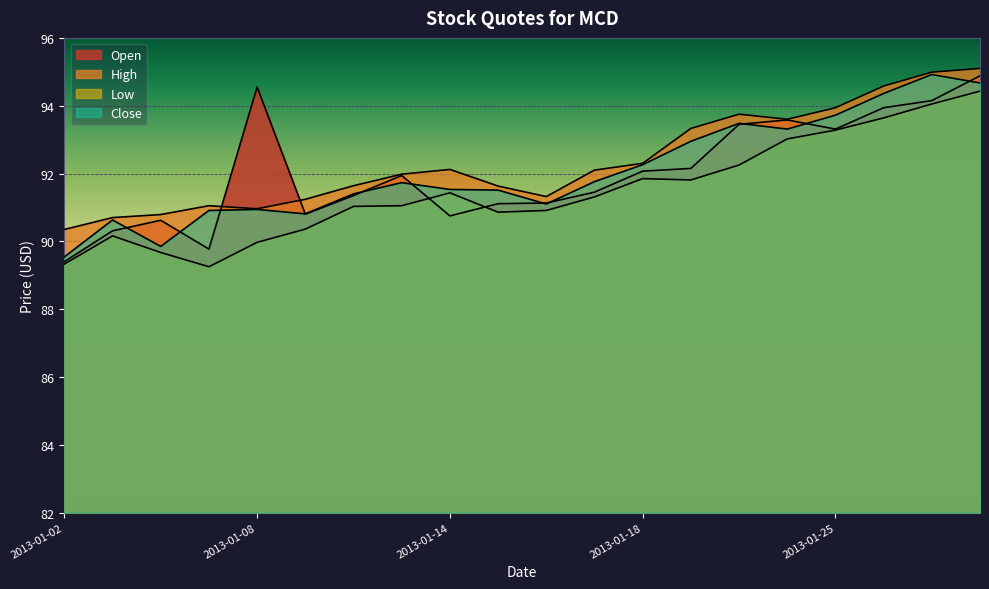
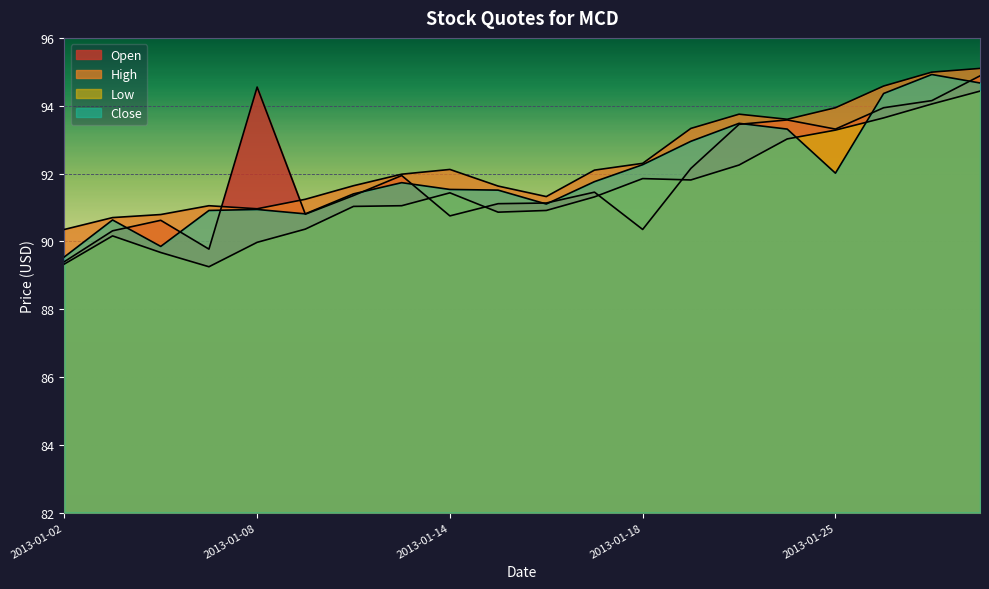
  {
    "Open": {
      "2013-01-08": 94.6,
      "2013-01-14": 90.8,
-     "2013-01-18": 92.1
+     "2013-01-18": 90.4
    },
    "Close": {
      "2013-01-02": 89.5,
      "2013-01-14": 91.5,
-     "2013-01-25": 93.7
+     "2013-01-25": 92.0
    }
  }
